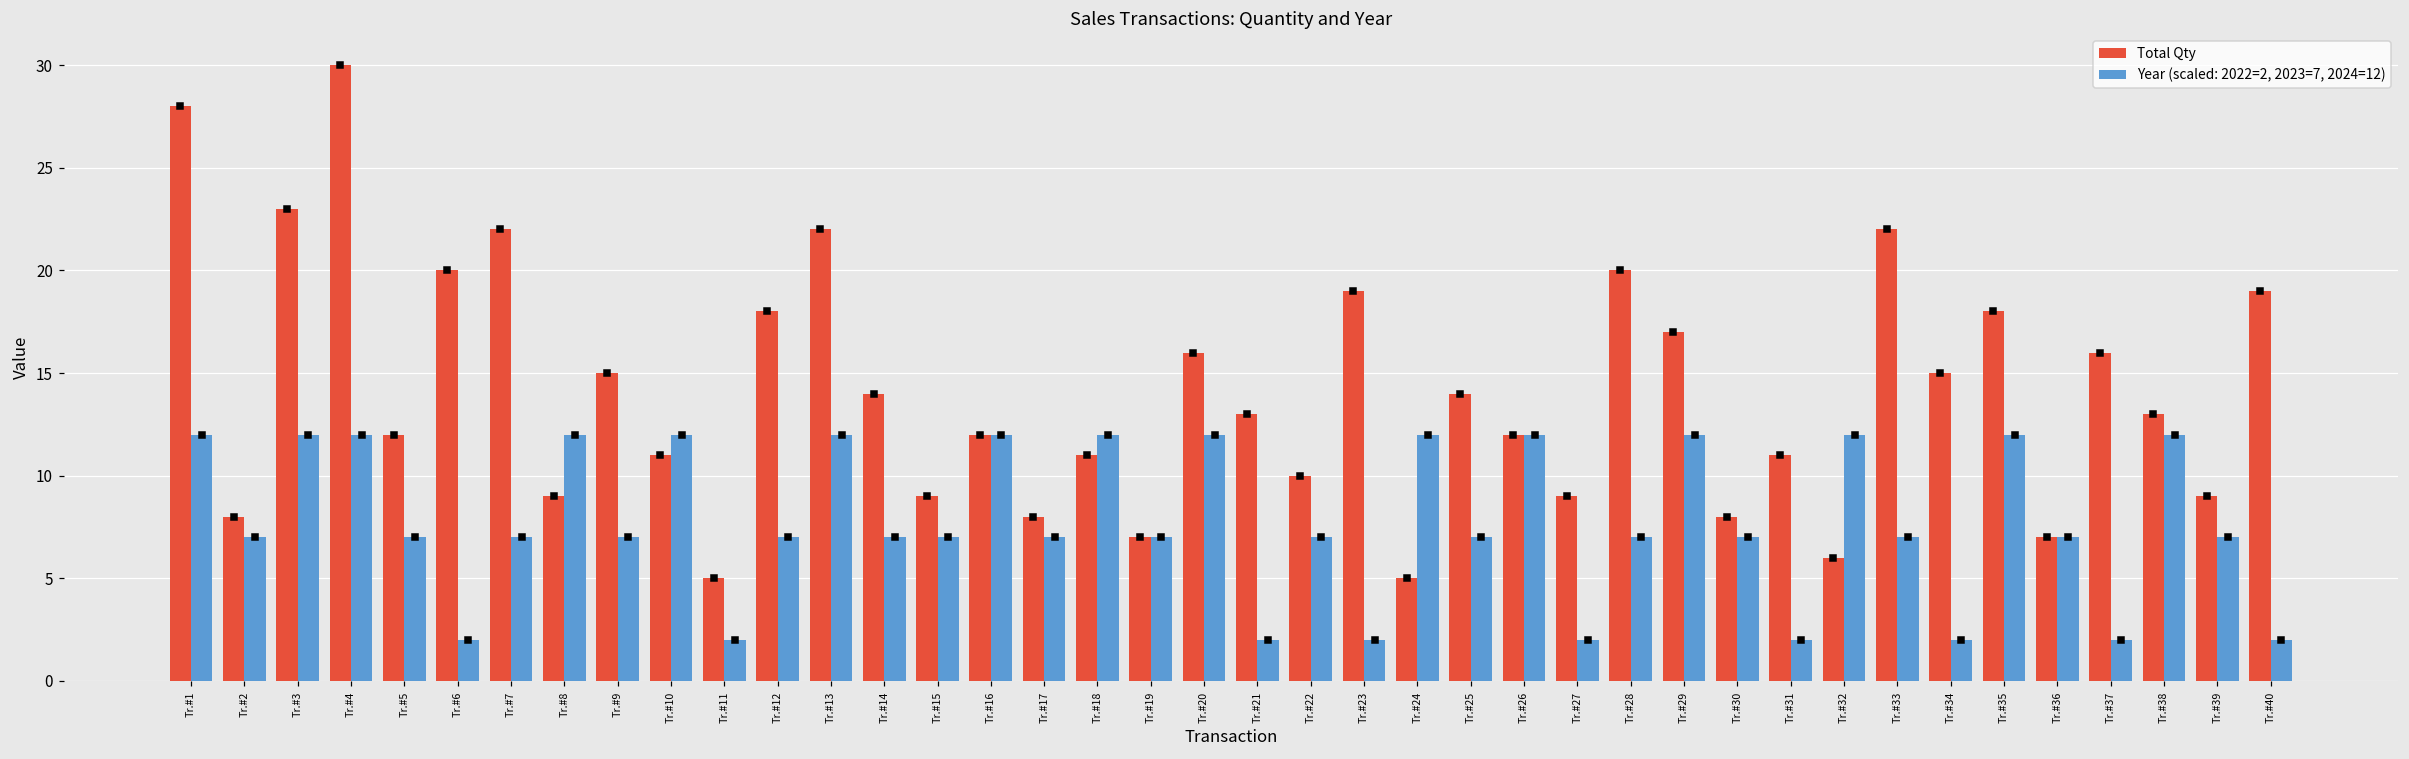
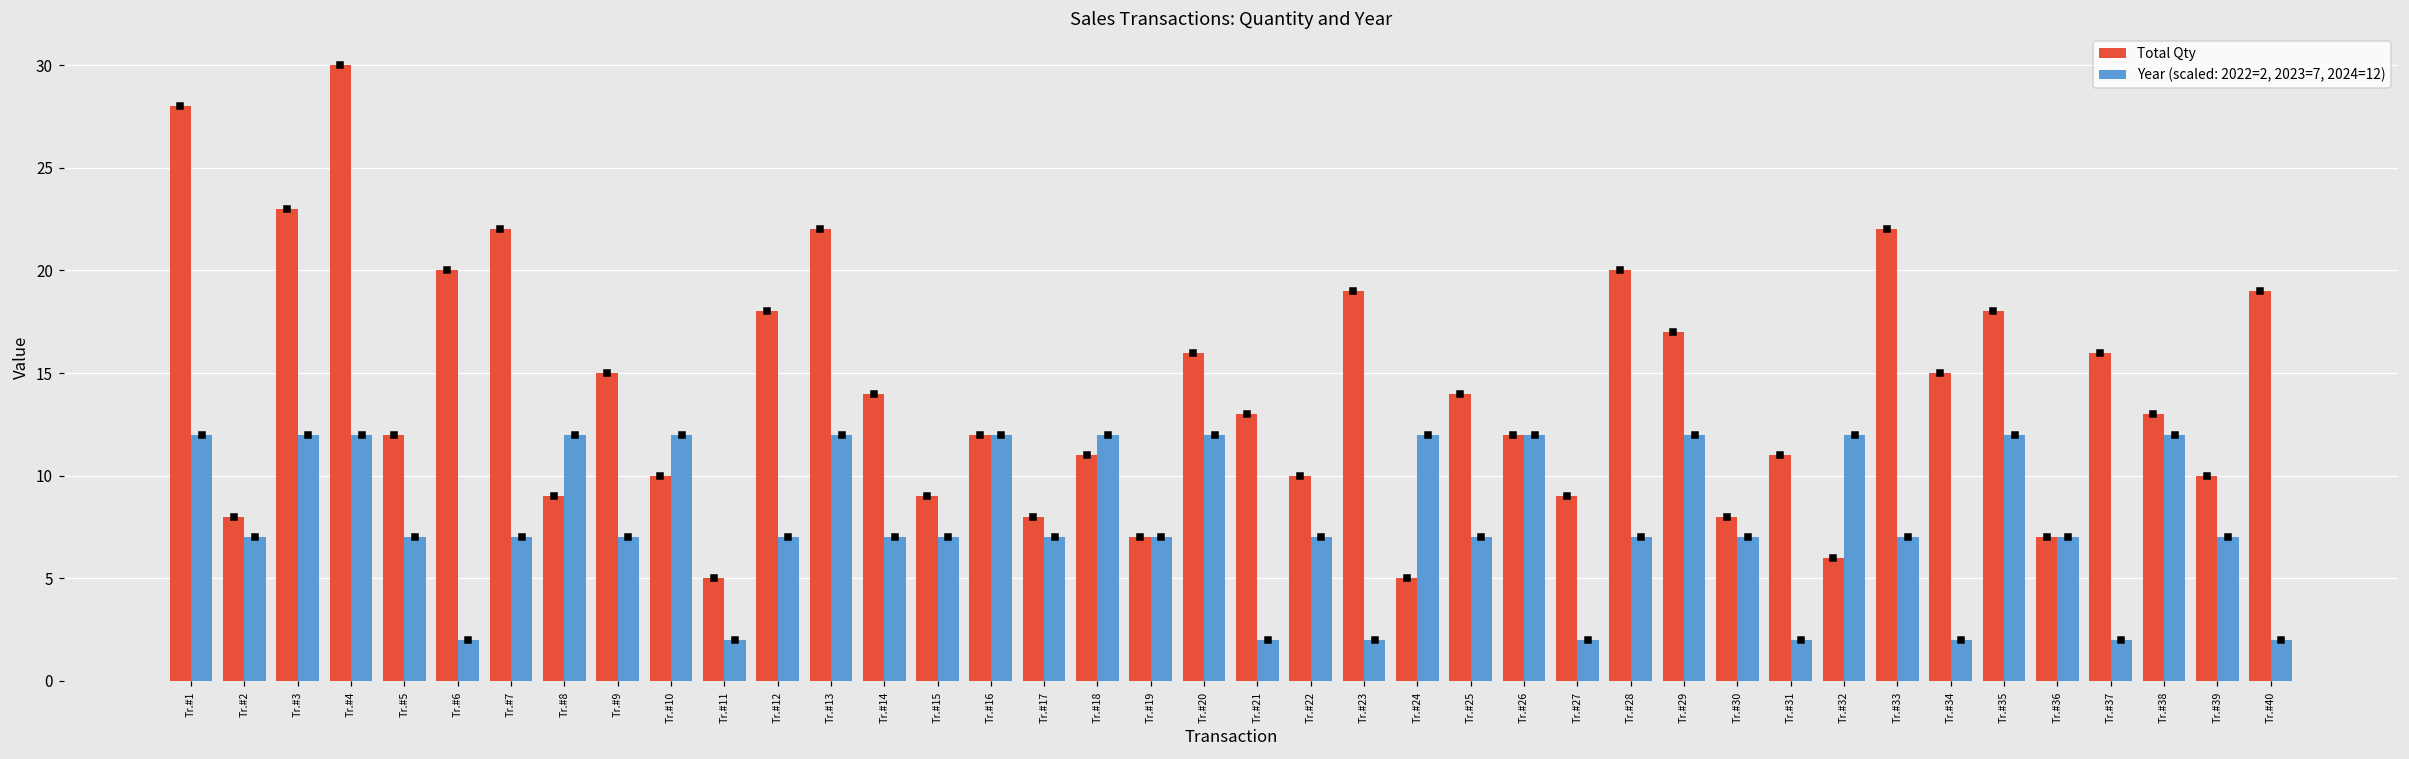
  {
    "Total Qty": {
      "Tr.#1": 28,
      "Tr.#2": 8,
      "Tr.#3": 23,
      "Tr.#4": 30,
      "Tr.#5": 12,
      "Tr.#6": 20,
      "Tr.#7": 22,
      "Tr.#8": 9,
      "Tr.#9": 15,
-     "Tr.#10": 11,
+     "Tr.#10": 10,
      "Tr.#11": 5,
      "Tr.#12": 18,
      "Tr.#13": 22,
      "Tr.#14": 14,
      "Tr.#15": 9,
      "Tr.#16": 12,
      "Tr.#17": 8,
      "Tr.#18": 11,
      "Tr.#19": 7,
      "Tr.#20": 16,
      "Tr.#21": 13,
      "Tr.#22": 10,
      "Tr.#23": 19,
      "Tr.#24": 5,
      "Tr.#25": 14,
      "Tr.#26": 12,
      "Tr.#27": 9,
      "Tr.#28": 20,
      "Tr.#29": 17,
      "Tr.#30": 8,
      "Tr.#31": 11,
      "Tr.#32": 6,
      "Tr.#33": 22,
      "Tr.#34": 15,
      "Tr.#35": 18,
      "Tr.#36": 7,
      "Tr.#37": 16,
      "Tr.#38": 13,
-     "Tr.#39": 9,
+     "Tr.#39": 10,
      "Tr.#40": 19
    },
    "Year (scaled: 2022=2, 2023=7, 2024=12)": {
      "Tr.#1": 12,
      "Tr.#2": 7,
      "Tr.#3": 12,
      "Tr.#4": 12,
      "Tr.#5": 7,
      "Tr.#6": 2,
      "Tr.#7": 7,
      "Tr.#8": 12,
      "Tr.#9": 7,
      "Tr.#10": 12,
      "Tr.#11": 2,
      "Tr.#12": 7,
      "Tr.#13": 12,
      "Tr.#14": 7,
      "Tr.#15": 7,
      "Tr.#16": 12,
      "Tr.#17": 7,
      "Tr.#18": 12,
      "Tr.#19": 7,
      "Tr.#20": 12,
      "Tr.#21": 2,
      "Tr.#22": 7,
      "Tr.#23": 2,
      "Tr.#24": 12,
      "Tr.#25": 7,
      "Tr.#26": 12,
      "Tr.#27": 2,
      "Tr.#28": 7,
      "Tr.#29": 12,
      "Tr.#30": 7,
      "Tr.#31": 2,
      "Tr.#32": 12,
      "Tr.#33": 7,
      "Tr.#34": 2,
      "Tr.#35": 12,
      "Tr.#36": 7,
      "Tr.#37": 2,
      "Tr.#38": 12,
      "Tr.#39": 7,
      "Tr.#40": 2
    }
  }
